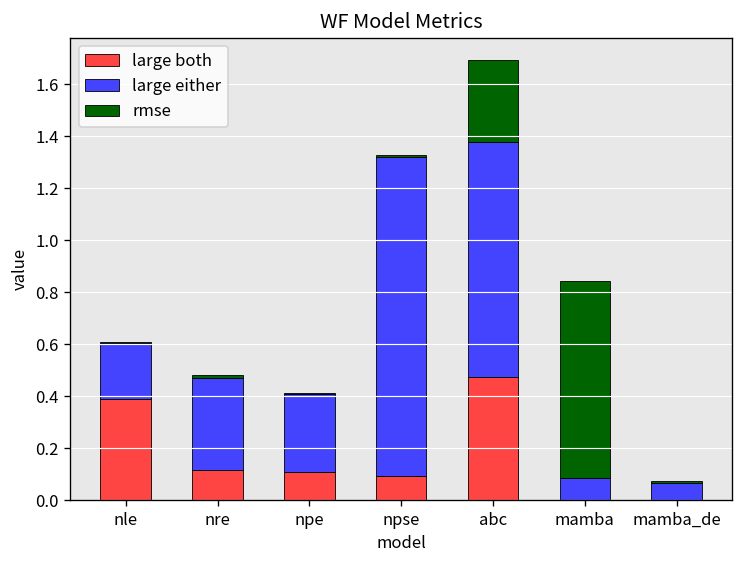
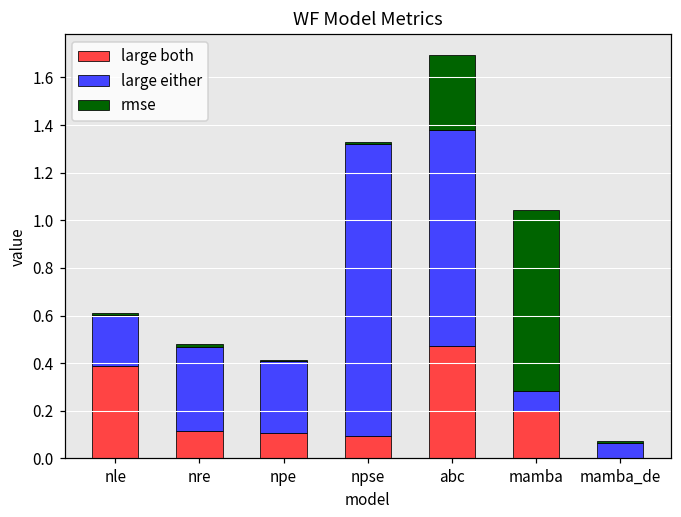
  {
    "large both": {
      "nle": 0.39,
      "nre": 0.12,
      "npe": 0.1,
      "npse": 0.1,
      "abc": 0.47,
-     "mamba": 0.0,
+     "mamba": 0.2,
      "mamba_de": 0.0
    },
    "large either": {
      "nle": 0.22,
      "nre": 0.35,
      "npe": 0.3,
      "npse": 1.23,
      "abc": 0.9,
      "mamba": 0.09,
      "mamba_de": 0.06
    },
    "rmse": {
      "nre": 0.01,
      "abc": 0.32,
      "mamba": 0.76
    }
  }
